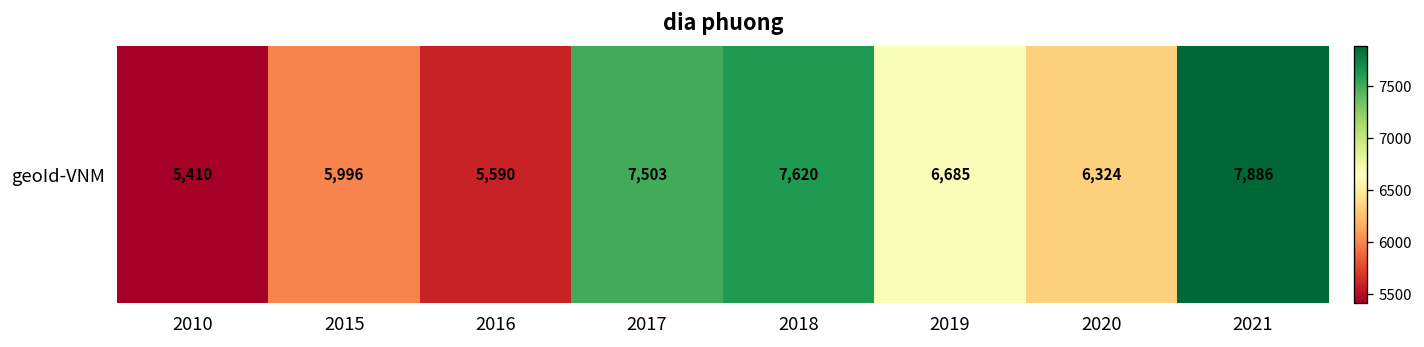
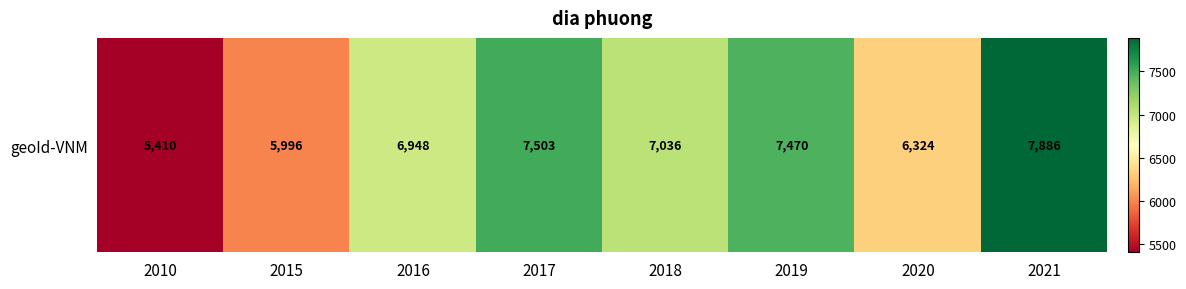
  {
    "geoId-VNM": {
      "2010": "5,410",
      "2015": "5,996",
-     "2016": "5,590",
+     "2016": "6,948",
      "2017": "7,503",
-     "2018": "7,620",
-     "2019": "6,685",
+     "2018": "7,036",
+     "2019": "7,470",
      "2020": "6,324",
      "2021": "7,886"
    }
  }
